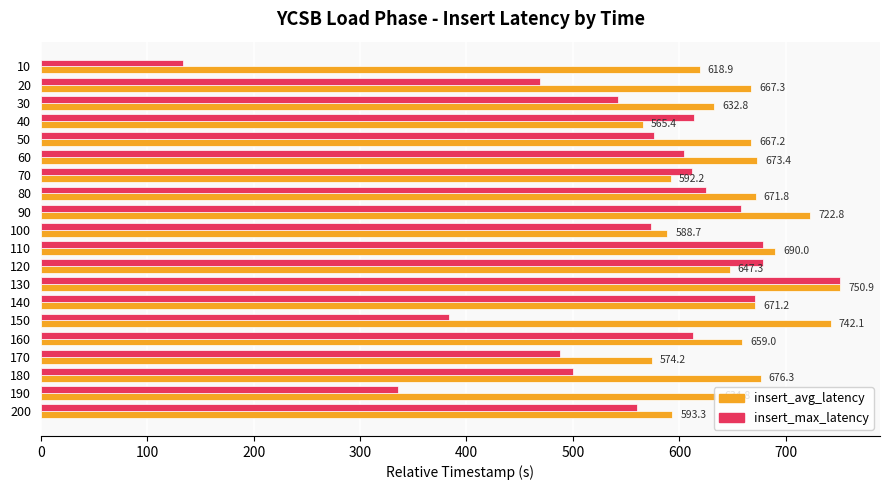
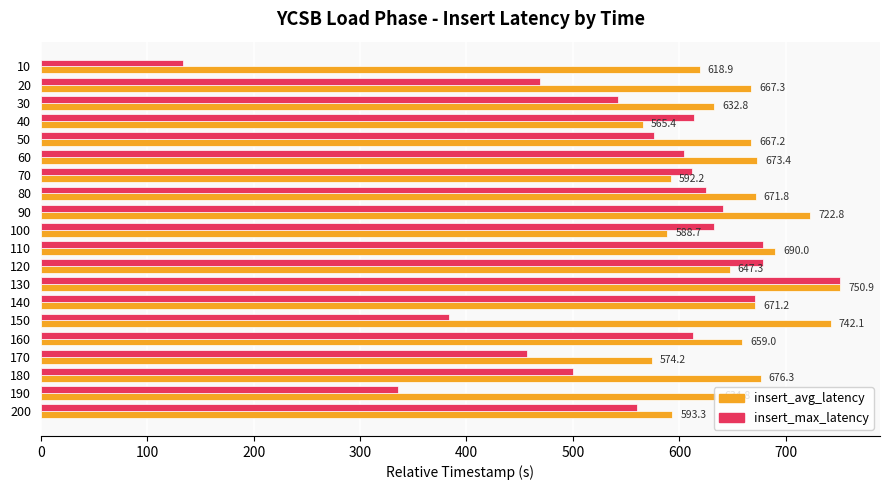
  {
    "insert_avg_latency": {
      "10": 618.9,
      "20": 667.3,
      "30": 632.8,
      "40": 565.4,
      "50": 667.2,
      "60": 673.4,
      "70": 592.2,
      "80": 671.8,
      "90": 722.8,
      "100": 588.7,
      "110": 690.0,
      "120": 647.3,
      "130": 750.9,
      "140": 671.2,
      "150": 742.1,
      "160": 659.0,
      "170": 574.2,
      "180": 676.3,
      "200": 593.3
    },
    "insert_max_latency": {
      "10": 134,
      "20": 469,
      "30": 542,
      "40": 614,
      "60": 604,
      "80": 625,
-     "90": 658,
-     "100": 573,
+     "90": 641,
+     "100": 632,
      "110": 678,
      "150": 383,
      "160": 612,
-     "170": 488,
+     "170": 457,
      "180": 500,
      "190": 336,
      "200": 560
    }
  }
